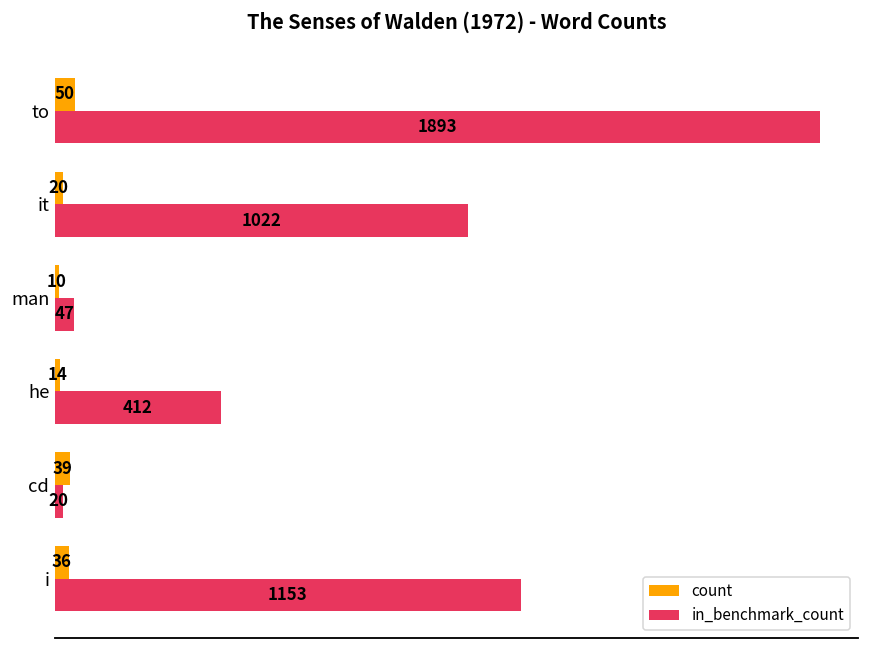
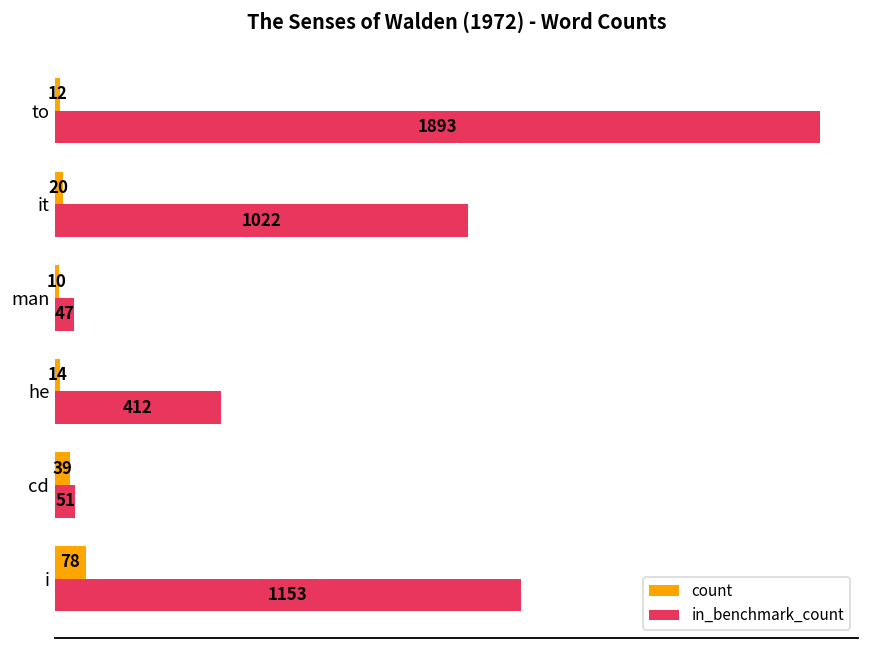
  {
    "count": {
-     "to": 50,
+     "to": 12,
      "it": 20,
      "man": 10,
      "he": 14,
      "cd": 39,
-     "i": 36
+     "i": 78
    },
    "in_benchmark_count": {
      "to": 1893,
      "it": 1022,
      "man": 47,
      "he": 412,
-     "cd": 20,
+     "cd": 51,
      "i": 1153
    }
  }
